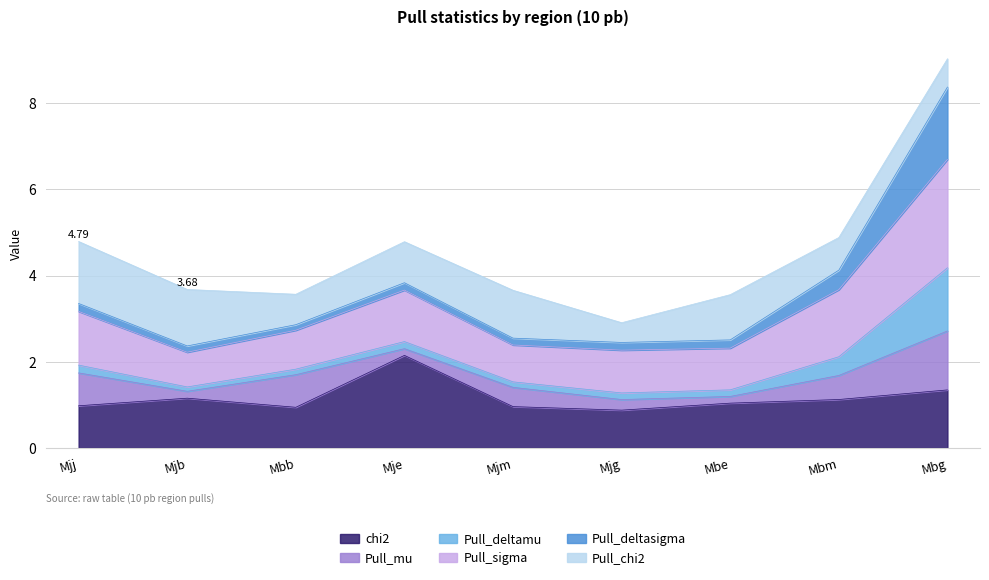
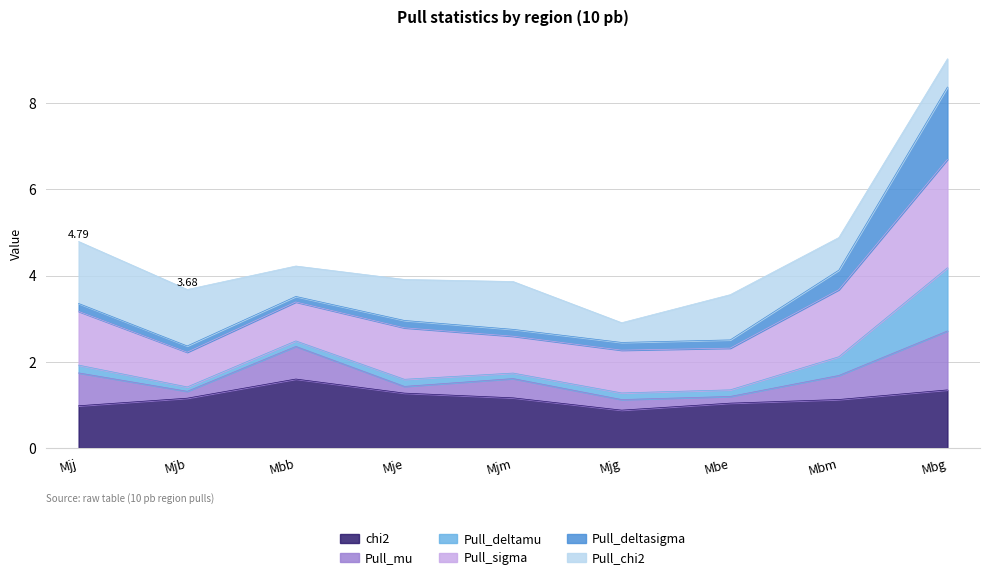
  {
    "chi2": {
      "Mjj": 1.0,
      "Mjb": 1.2,
-     "Mbb": 0.9,
-     "Mje": 2.1,
-     "Mjm": 1.0,
+     "Mbb": 1.6,
+     "Mje": 1.3,
+     "Mjm": 1.2,
      "Mjg": 0.9,
      "Mbe": 1.0,
      "Mbm": 1.1,
      "Mbg": 1.3
    },
    "Pull_mu": {
      "Mjj": 0.8,
      "Mjb": 0.2,
      "Mbb": 0.8,
      "Mje": 0.2,
      "Mjm": 0.4,
      "Mjg": 0.2,
      "Mbe": 0.2,
      "Mbm": 0.6,
      "Mbg": 1.4
    }
  }
